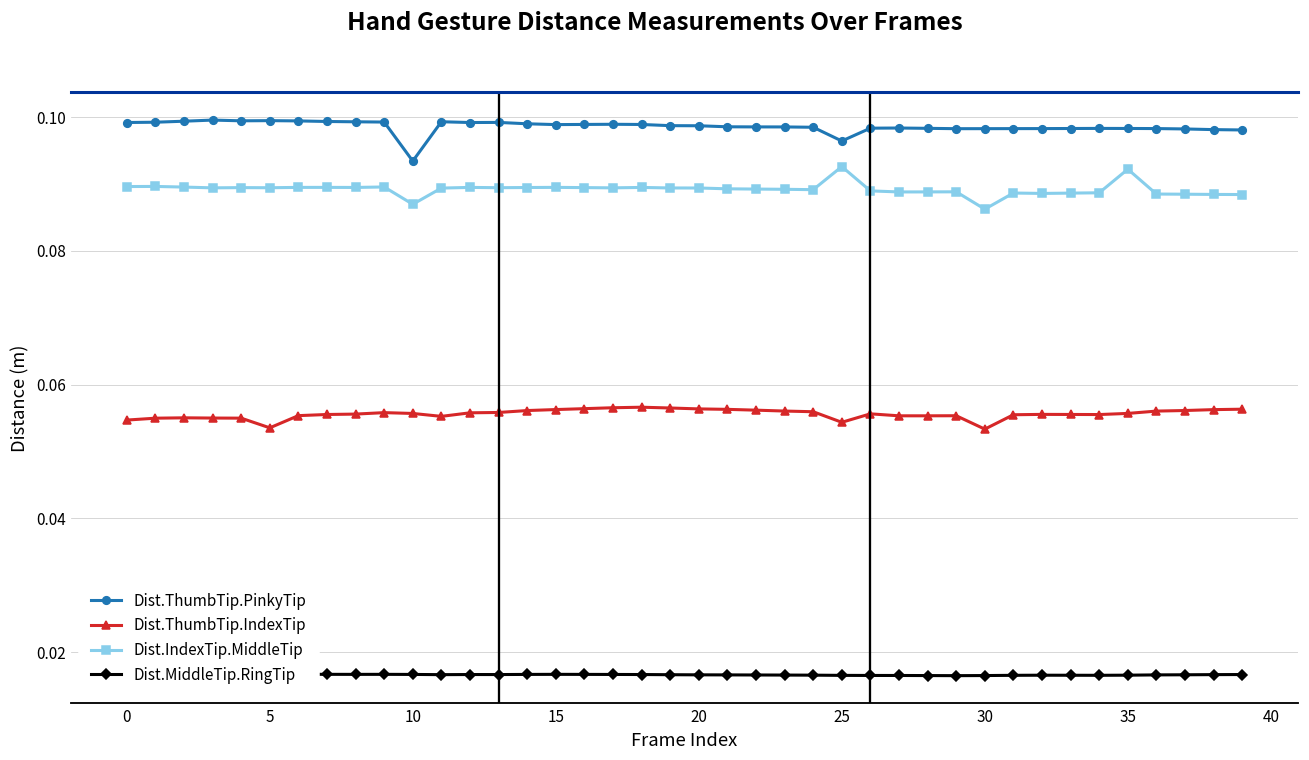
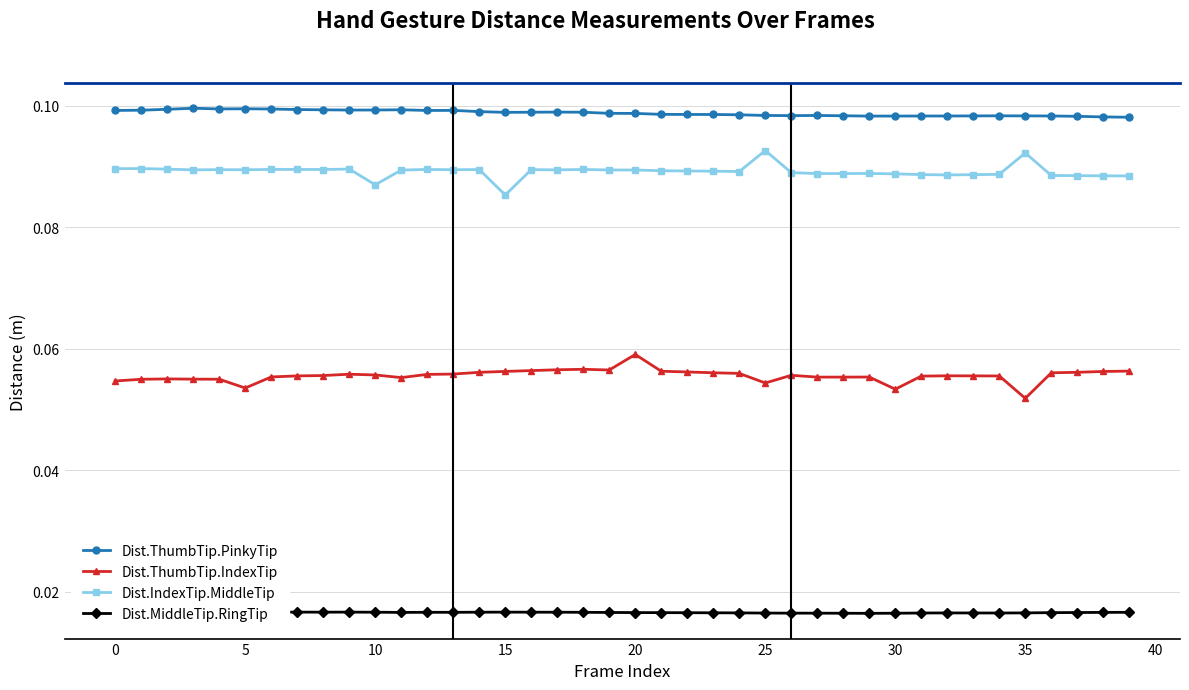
  {
    "Dist.ThumbTip.PinkyTip": {
      "0": 0.099,
      "5": 0.099,
-     "10": 0.093,
+     "10": 0.099,
      "15": 0.099,
      "20": 0.099,
-     "25": 0.096,
+     "25": 0.098,
      "30": 0.098,
      "35": 0.098
    },
    "Dist.ThumbTip.IndexTip": {
      "0": 0.055,
      "5": 0.054,
      "10": 0.056,
      "15": 0.056,
-     "20": 0.056,
+     "20": 0.059,
      "25": 0.054,
      "30": 0.053,
-     "35": 0.056
+     "35": 0.052
    },
    "Dist.IndexTip.MiddleTip": {
      "0": 0.090,
      "5": 0.089,
      "10": 0.087,
-     "15": 0.089,
+     "15": 0.085,
      "20": 0.089,
      "25": 0.093,
-     "30": 0.086,
+     "30": 0.089,
      "35": 0.092
    },
    "Dist.MiddleTip.RingTip": {
      "10": 0.017,
      "15": 0.017,
      "20": 0.017,
      "25": 0.017,
      "30": 0.016,
      "35": 0.017
    }
  }
